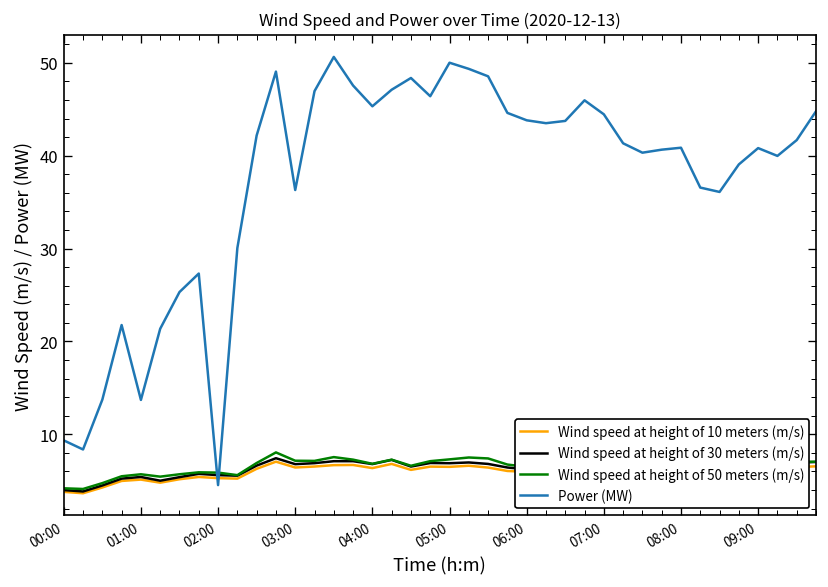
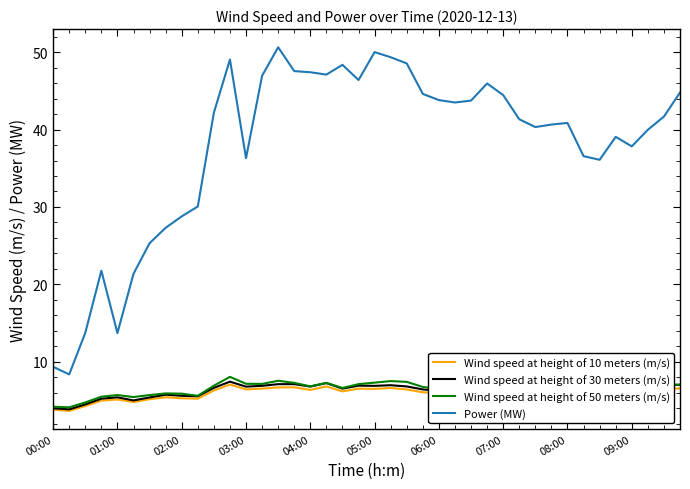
  {
    "Wind speed at height of 10 meters (m/s)": {
      "03:00": 6,
      "04:00": 6,
      "05:00": 6
    },
    "Wind speed at height of 30 meters (m/s)": {
      "03:00": 7,
      "05:00": 7
    },
    "Wind speed at height of 50 meters (m/s)": {
      "03:00": 7,
      "05:00": 7
    },
    "Power (MW)": {
      "00:00": 9,
      "01:00": 14,
-     "02:00": 5,
+     "02:00": 29,
      "03:00": 36,
-     "04:00": 45,
+     "04:00": 47,
      "05:00": 50,
      "06:00": 44,
      "07:00": 44,
      "08:00": 41,
-     "09:00": 41
+     "09:00": 38
    }
  }
